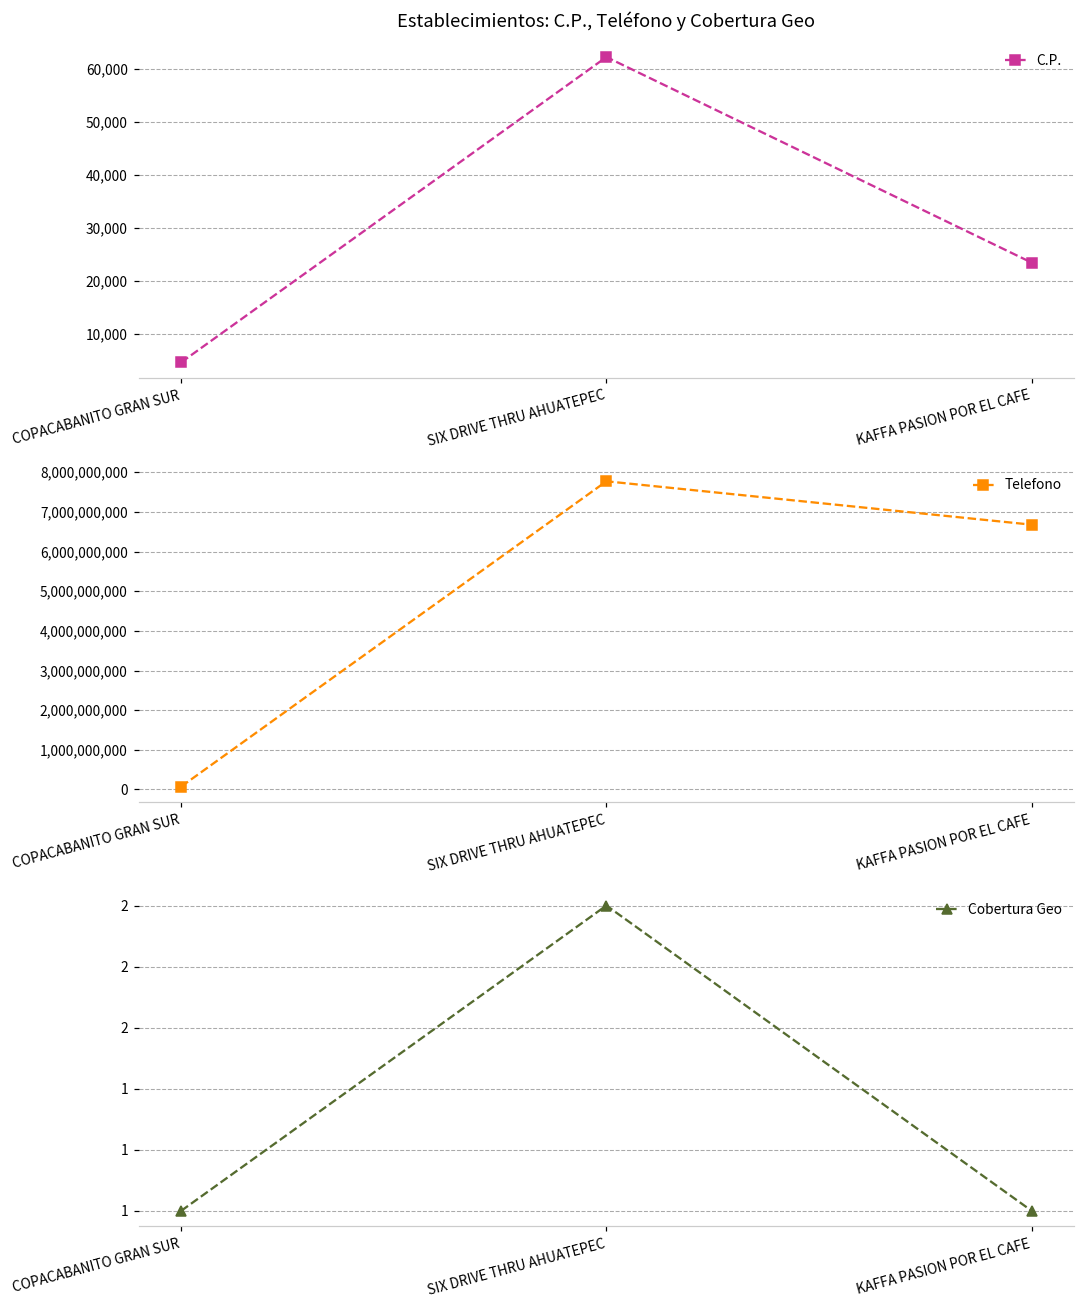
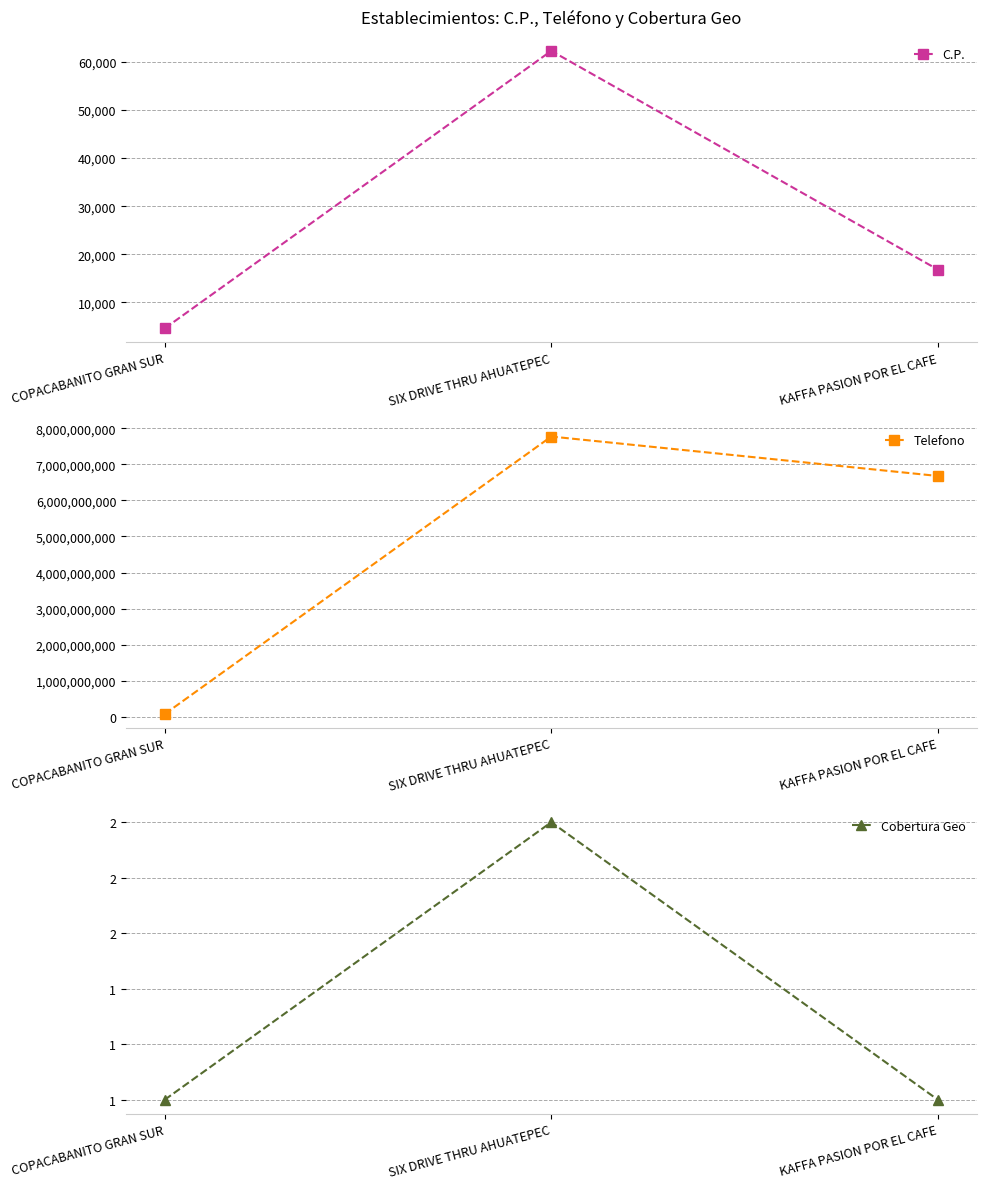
  {
    "Establecimientos: C.P., Teléfono y Cobertura Geo": {
      "COPACABANITO GRAN SUR": "5,000",
      "SIX DRIVE THRU AHUATEPEC": "62,000",
-     "KAFFA PASION POR EL CAFE": "23,000"
+     "KAFFA PASION POR EL CAFE": "17,000"
    }
  }
